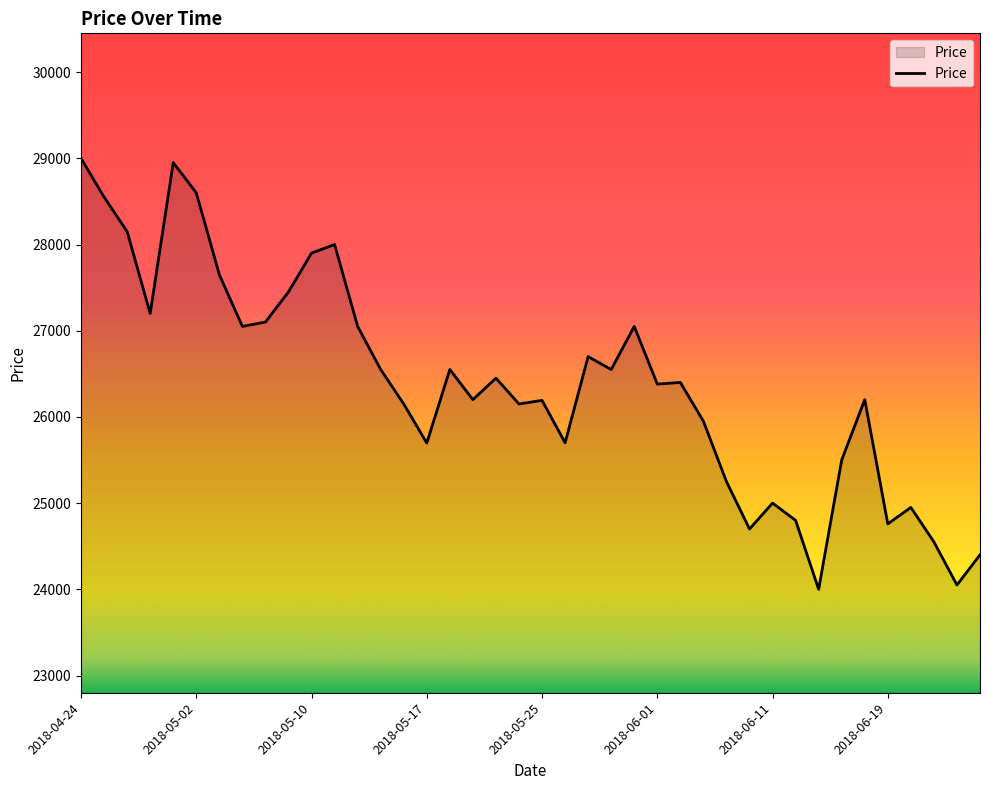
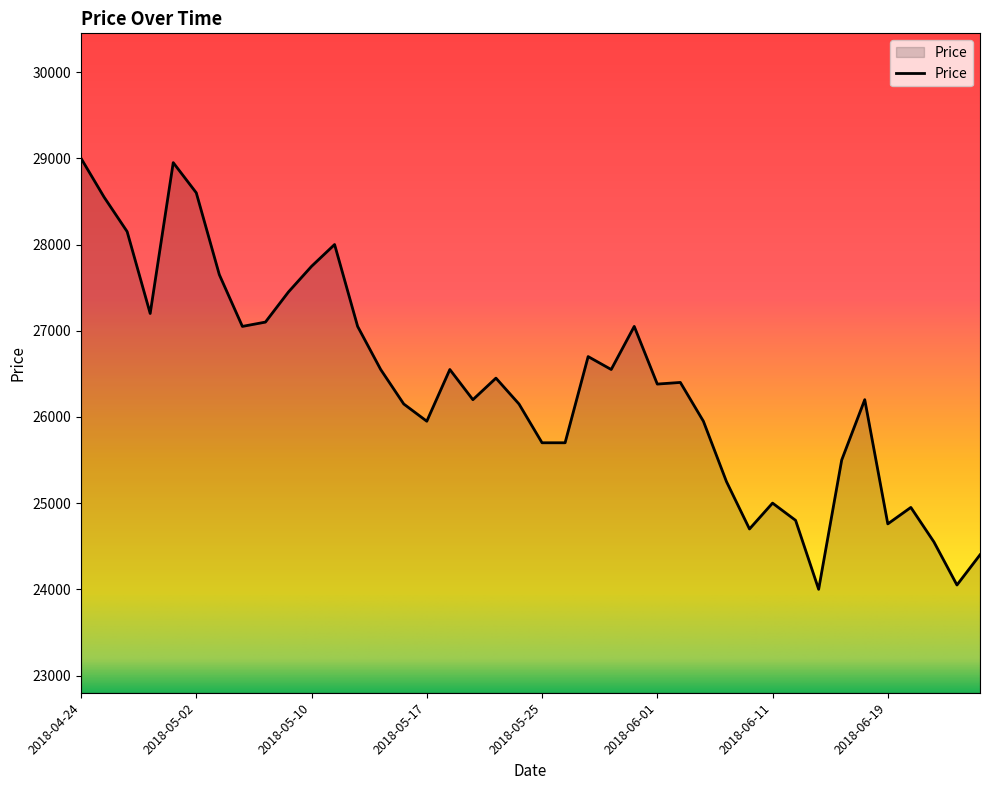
  {
    "2018-04-24": 29000,
    "2018-05-02": 28600,
-   "2018-05-10": 27900,
-   "2018-05-17": 25700,
-   "2018-05-25": 26200,
+   "2018-05-10": 27700,
+   "2018-05-17": 26000,
+   "2018-05-25": 25700,
    "2018-06-01": 26400,
    "2018-06-11": 25000,
    "2018-06-19": 24800
  }
